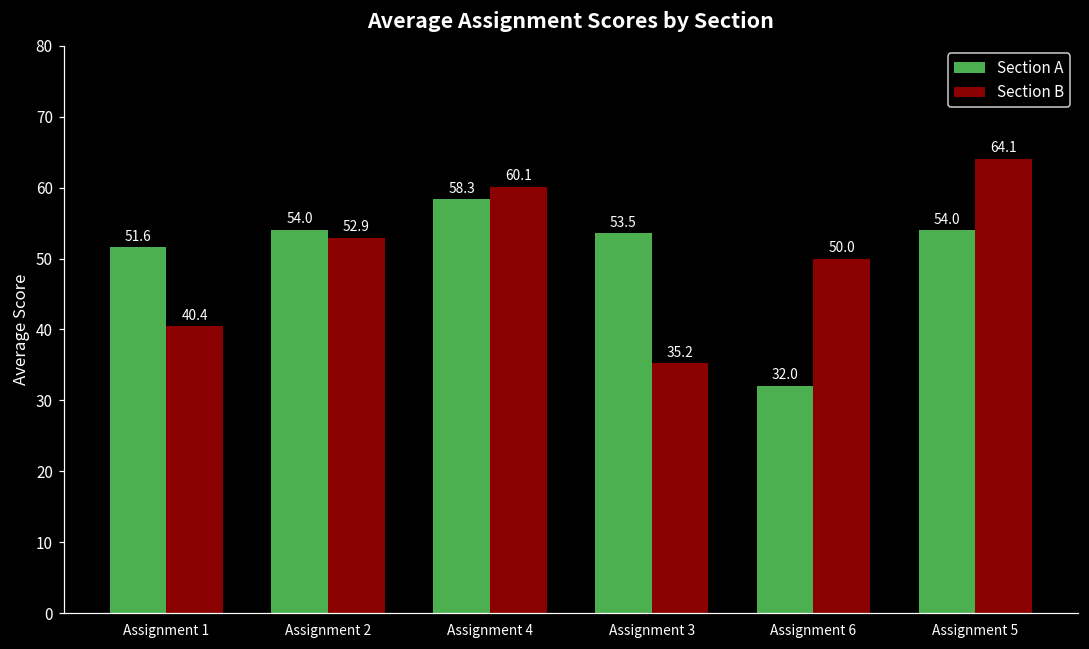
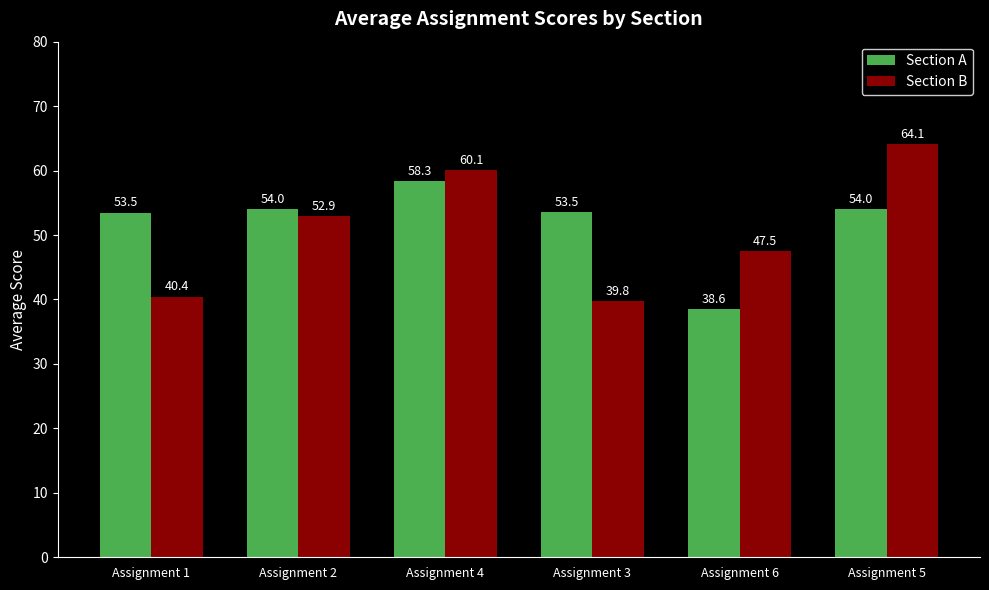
  {
    "Section A": {
-     "Assignment 1": 51.6,
+     "Assignment 1": 53.5,
      "Assignment 2": 54.0,
      "Assignment 4": 58.3,
      "Assignment 3": 53.5,
-     "Assignment 6": 32.0,
+     "Assignment 6": 38.6,
      "Assignment 5": 54.0
    },
    "Section B": {
      "Assignment 1": 40.4,
      "Assignment 2": 52.9,
      "Assignment 4": 60.1,
-     "Assignment 3": 35.2,
-     "Assignment 6": 50.0,
+     "Assignment 3": 39.8,
+     "Assignment 6": 47.5,
      "Assignment 5": 64.1
    }
  }
